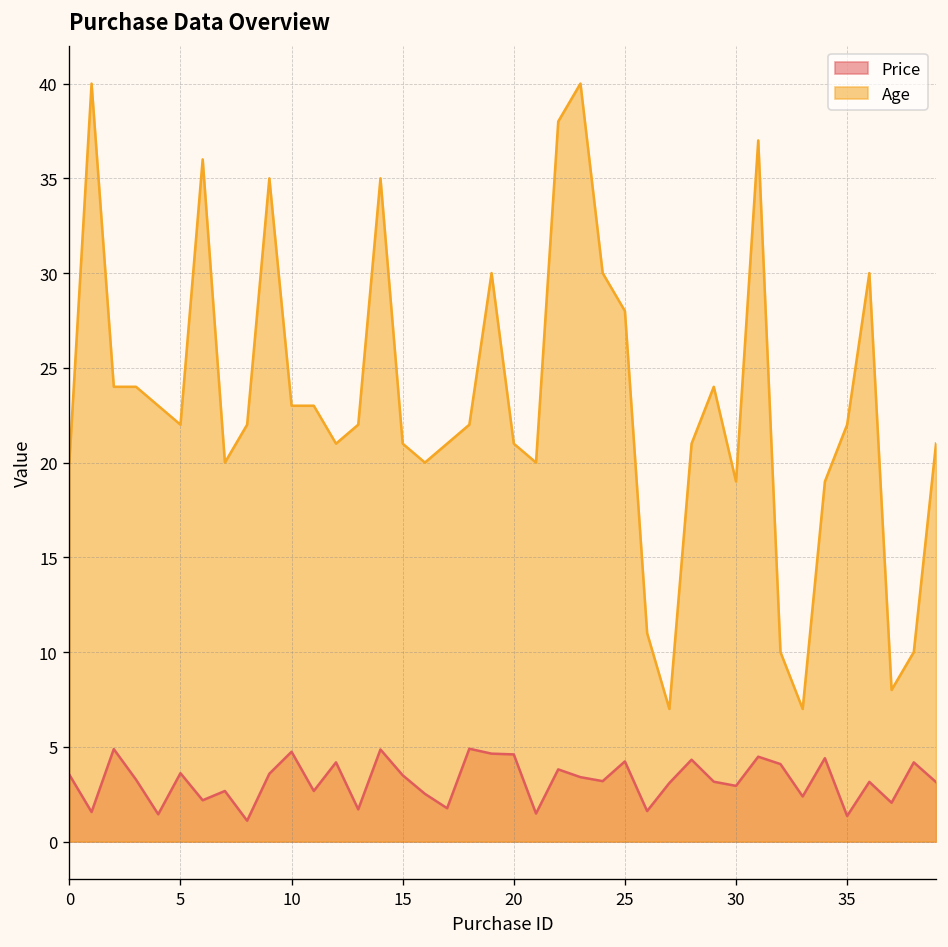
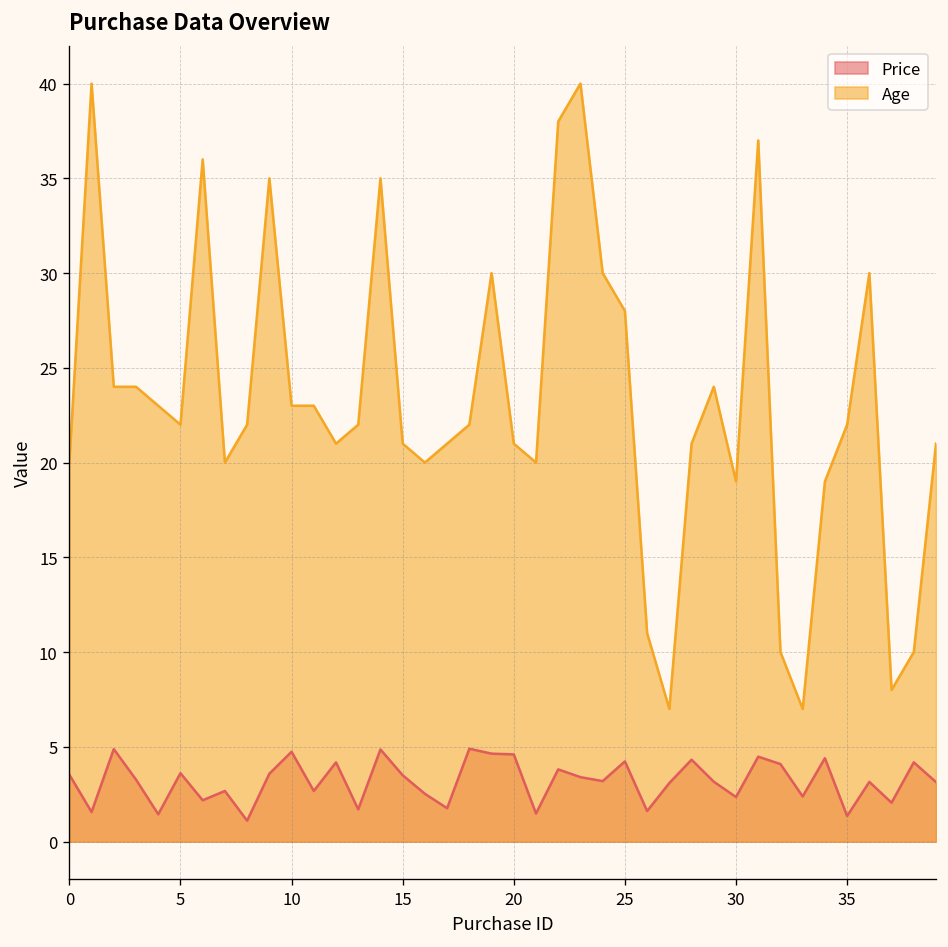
  {
    "Price": {
      "0": 3.5,
      "5": 3.6,
      "10": 4.7,
      "15": 3.5,
      "20": 4.6,
      "25": 4.2,
-     "30": 2.9,
+     "30": 2.4,
      "35": 1.4
    },
    "Age": {
      "0": 20.0,
      "5": 22.0,
      "10": 23.0,
      "15": 21.0,
      "20": 21.0,
      "25": 28.0,
      "30": 19.0,
      "35": 22.0
    }
  }
